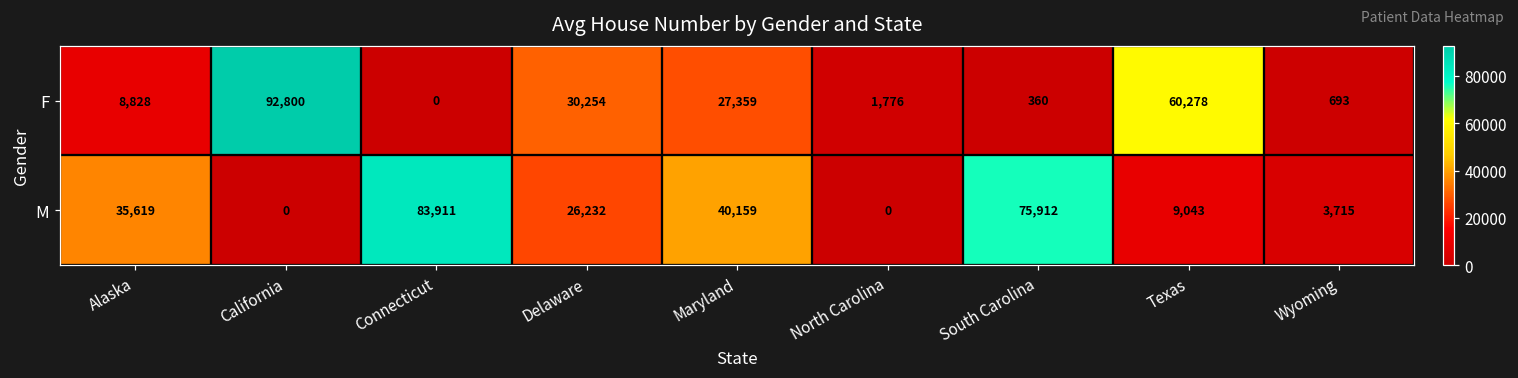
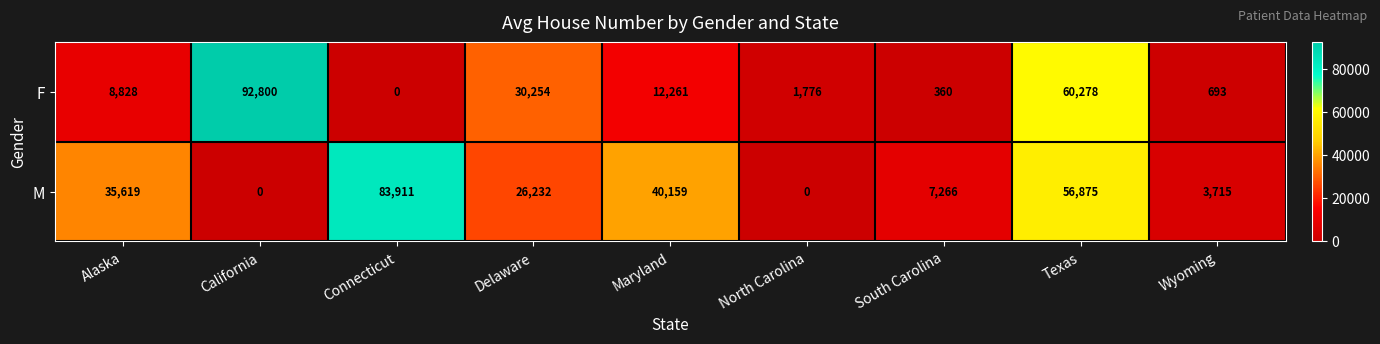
  {
    "F": {
      "Alaska": "8,828",
      "California": "92,800",
      "Connecticut": "0",
      "Delaware": "30,254",
-     "Maryland": "27,359",
+     "Maryland": "12,261",
      "North Carolina": "1,776",
      "South Carolina": "360",
      "Texas": "60,278",
      "Wyoming": "693"
    },
    "M": {
      "Alaska": "35,619",
      "California": "0",
      "Connecticut": "83,911",
      "Delaware": "26,232",
      "Maryland": "40,159",
      "North Carolina": "0",
-     "South Carolina": "75,912",
-     "Texas": "9,043",
+     "South Carolina": "7,266",
+     "Texas": "56,875",
      "Wyoming": "3,715"
    }
  }
